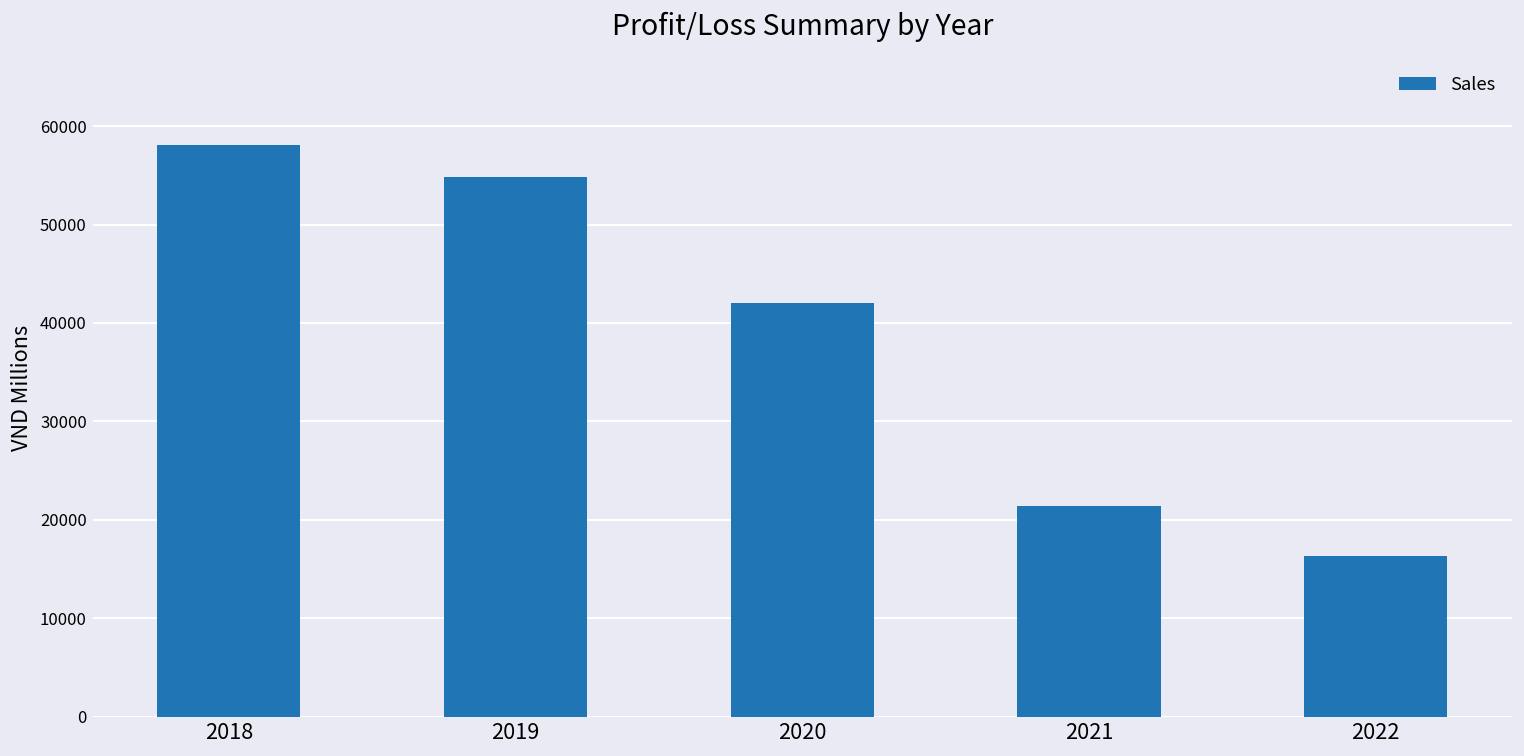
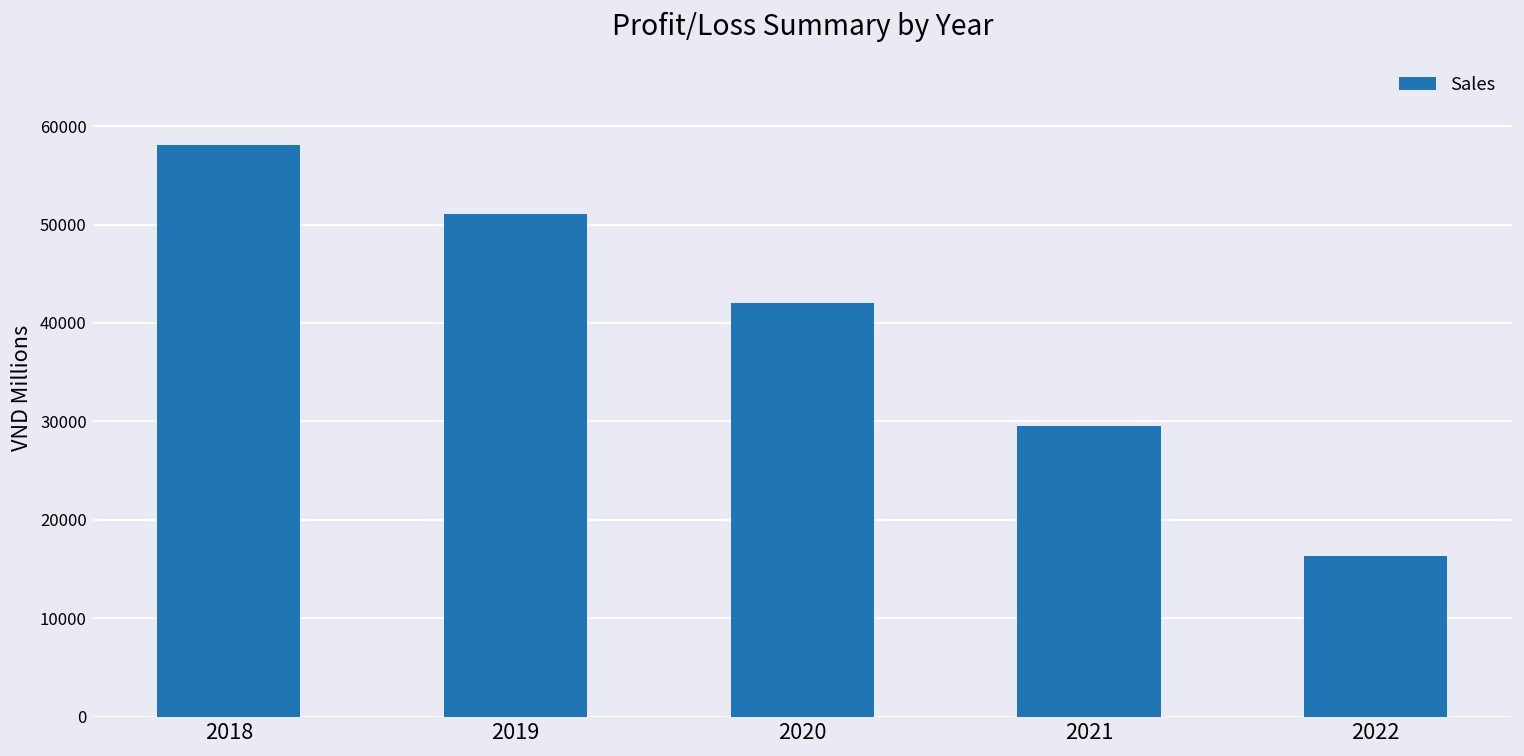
  {
    "2018": 58000,
-   "2019": 55000,
+   "2019": 51000,
    "2020": 42000,
-   "2021": 21000,
+   "2021": 29000,
    "2022": 16000
  }
